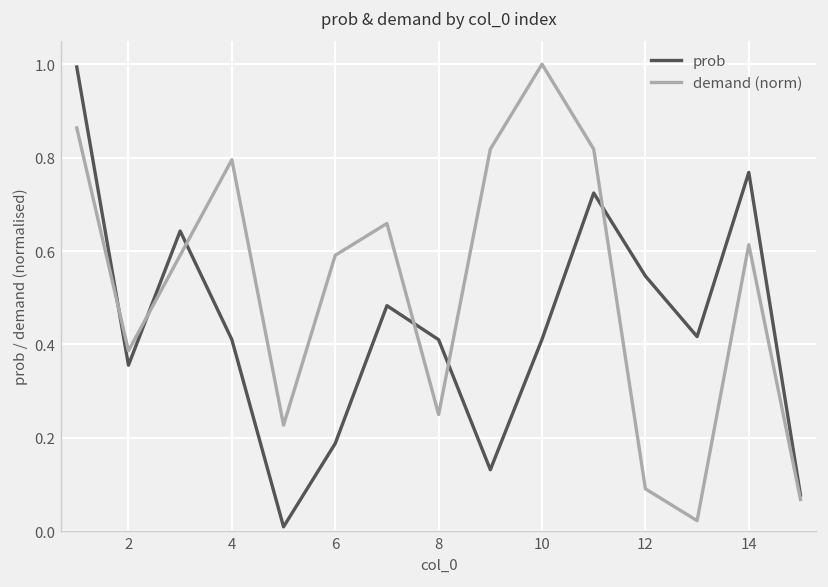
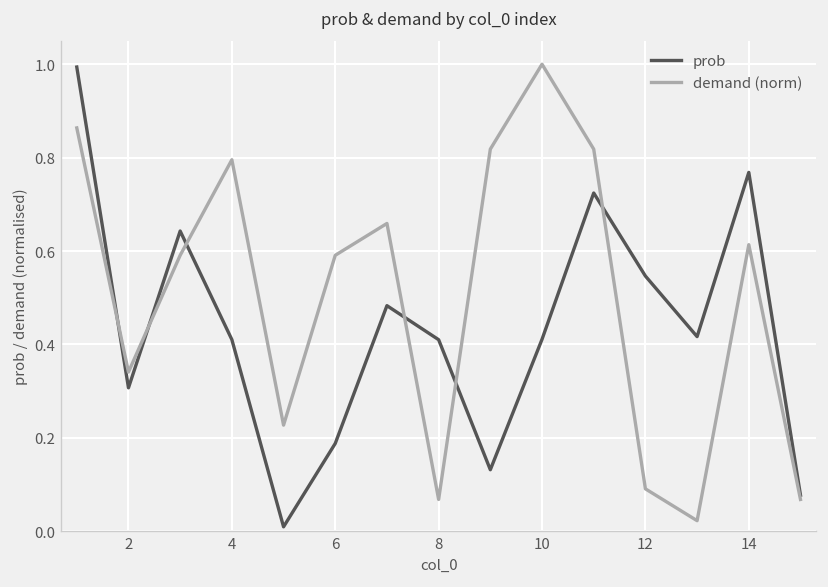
  {
    "prob": {
-     "2": 0.36,
+     "2": 0.31,
      "4": 0.41,
      "6": 0.19,
      "8": 0.41,
      "10": 0.41,
      "12": 0.55,
      "14": 0.77
    },
    "demand (norm)": {
-     "2": 0.39,
+     "2": 0.34,
      "4": 0.80,
      "6": 0.59,
-     "8": 0.25,
+     "8": 0.07,
      "10": 1.00,
      "12": 0.09,
      "14": 0.61
    }
  }
